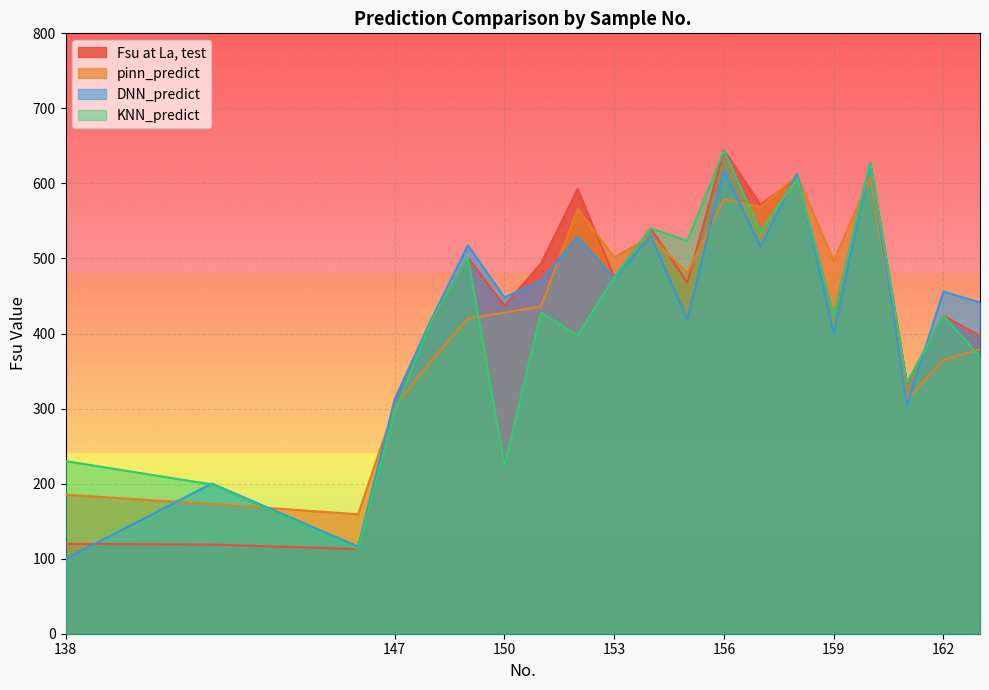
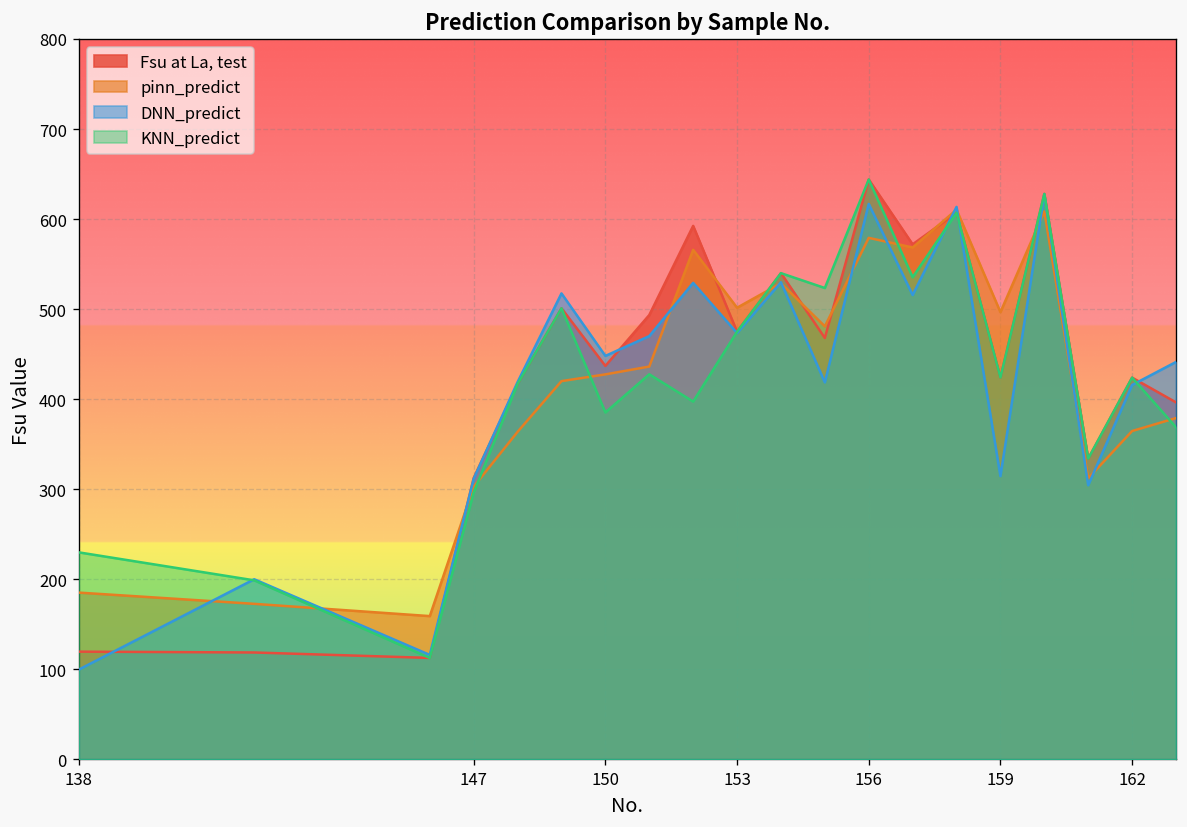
  {
    "DNN_predict": {
      "138": 100,
      "150": 450,
      "156": 620,
-     "159": 400,
-     "162": 460
+     "159": 310,
+     "162": 420
    },
    "KNN_predict": {
      "138": 230,
      "147": 300,
-     "150": 220
+     "150": 390
    }
  }
